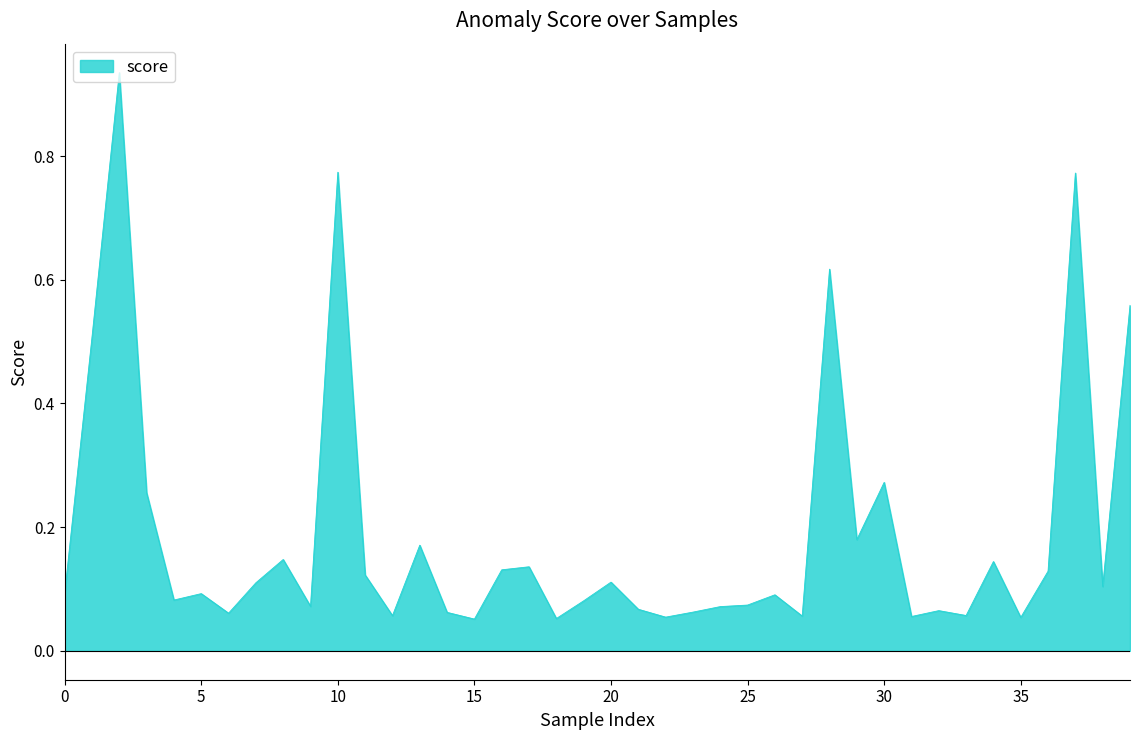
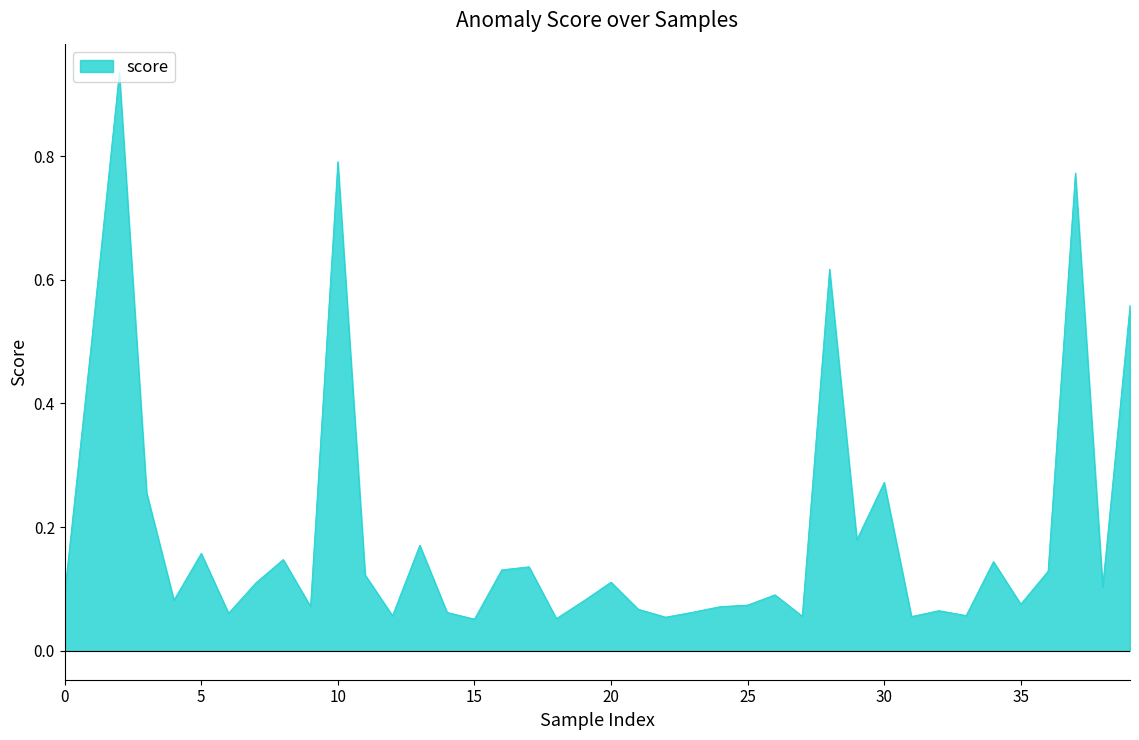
  {
    "0": 0.09,
-   "5": 0.09,
-   "10": 0.77,
+   "5": 0.16,
+   "10": 0.79,
    "15": 0.05,
    "20": 0.11,
    "25": 0.07,
    "30": 0.27,
-   "35": 0.05
+   "35": 0.08
  }
